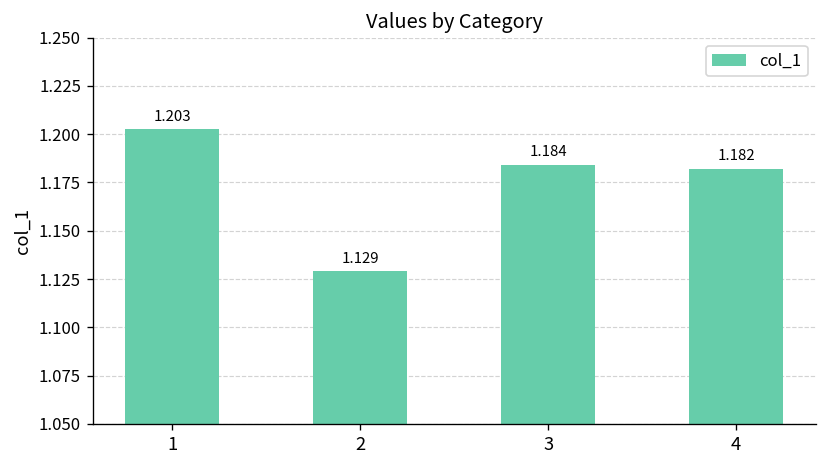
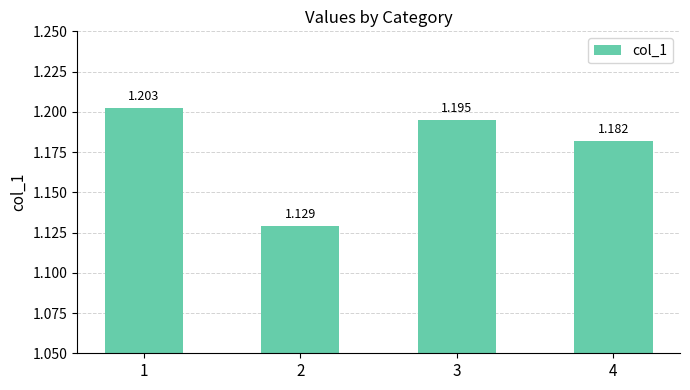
  {
    "1": 1.203,
    "2": 1.129,
-   "3": 1.184,
+   "3": 1.195,
    "4": 1.182
  }
